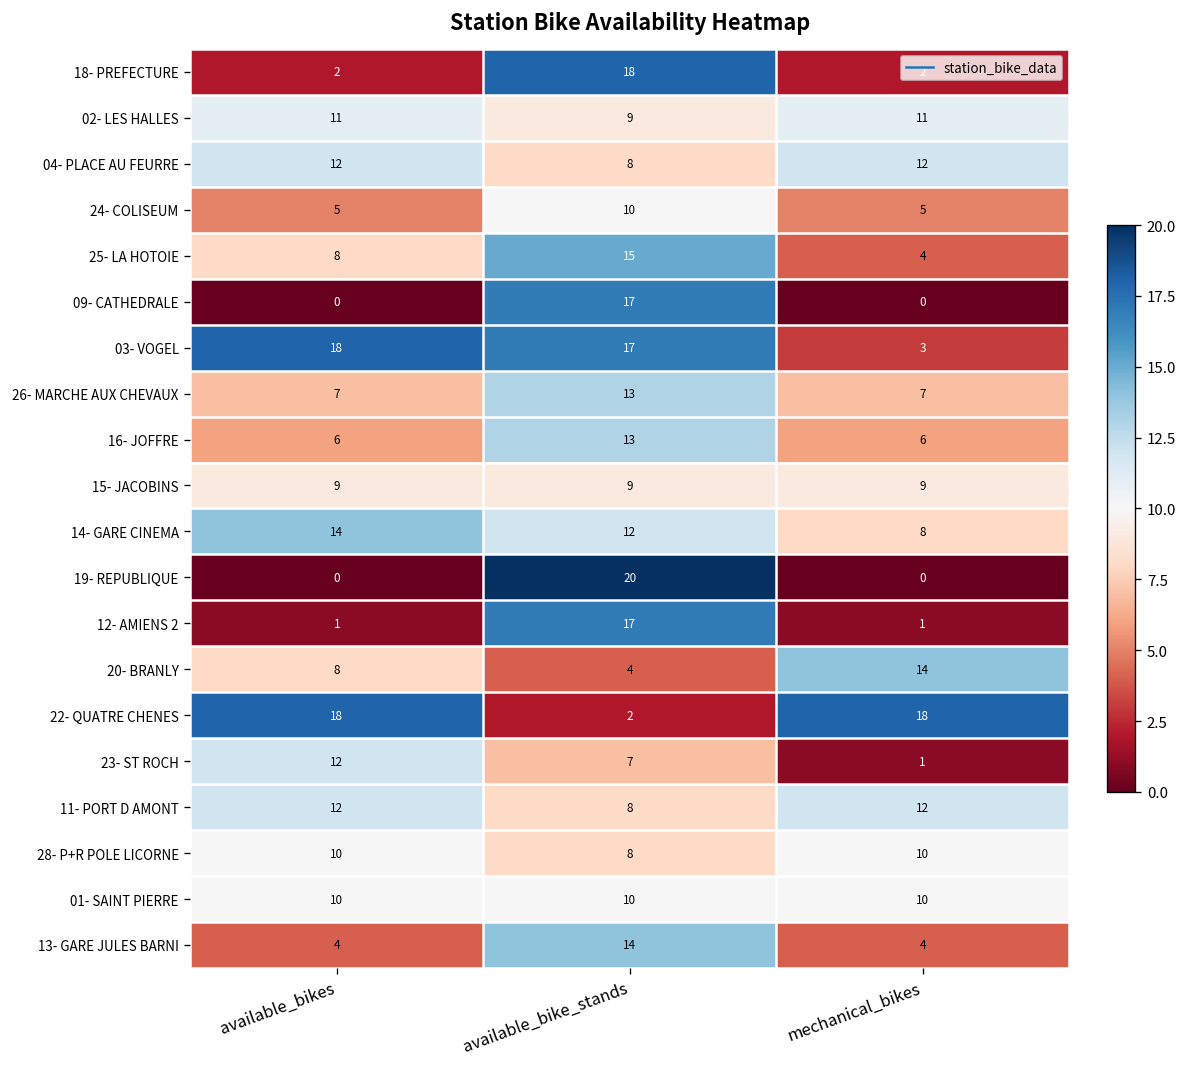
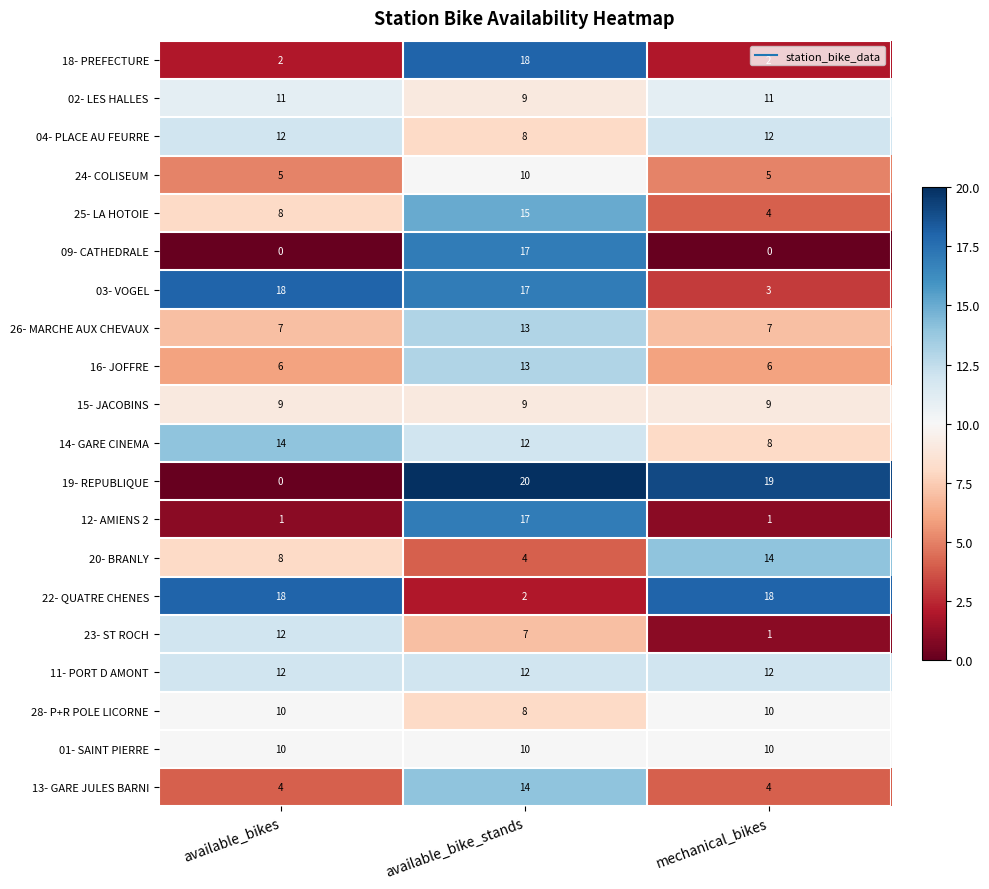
  {
    "18- PREFECTURE": {
      "available_bikes": 2,
      "available_bike_stands": 18
    },
    "02- LES HALLES": {
      "available_bikes": 11,
      "available_bike_stands": 9,
      "mechanical_bikes": 11
    },
    "04- PLACE AU FEURRE": {
      "available_bikes": 12,
      "available_bike_stands": 8,
      "mechanical_bikes": 12
    },
    "24- COLISEUM": {
      "available_bikes": 5,
      "available_bike_stands": 10,
      "mechanical_bikes": 5
    },
    "25- LA HOTOIE": {
      "available_bikes": 8,
      "available_bike_stands": 15,
      "mechanical_bikes": 4
    },
    "09- CATHEDRALE": {
      "available_bikes": 0,
      "available_bike_stands": 17,
      "mechanical_bikes": 0
    },
    "03- VOGEL": {
      "available_bikes": 18,
      "available_bike_stands": 17,
      "mechanical_bikes": 3
    },
    "26- MARCHE AUX CHEVAUX": {
      "available_bikes": 7,
      "available_bike_stands": 13,
      "mechanical_bikes": 7
    },
    "16- JOFFRE": {
      "available_bikes": 6,
      "available_bike_stands": 13,
      "mechanical_bikes": 6
    },
    "15- JACOBINS": {
      "available_bikes": 9,
      "available_bike_stands": 9,
      "mechanical_bikes": 9
    },
    "14- GARE CINEMA": {
      "available_bikes": 14,
      "available_bike_stands": 12,
      "mechanical_bikes": 8
    },
    "19- REPUBLIQUE": {
      "available_bikes": 0,
      "available_bike_stands": 20,
-     "mechanical_bikes": 0
+     "mechanical_bikes": 19
    },
    "12- AMIENS 2": {
      "available_bikes": 1,
      "available_bike_stands": 17,
      "mechanical_bikes": 1
    },
    "20- BRANLY": {
      "available_bikes": 8,
      "available_bike_stands": 4,
      "mechanical_bikes": 14
    },
    "22- QUATRE CHENES": {
      "available_bikes": 18,
      "available_bike_stands": 2,
      "mechanical_bikes": 18
    },
    "23- ST ROCH": {
      "available_bikes": 12,
      "available_bike_stands": 7,
      "mechanical_bikes": 1
    },
    "11- PORT D AMONT": {
      "available_bikes": 12,
-     "available_bike_stands": 8,
+     "available_bike_stands": 12,
      "mechanical_bikes": 12
    },
    "28- P+R POLE LICORNE": {
      "available_bikes": 10,
      "available_bike_stands": 8,
      "mechanical_bikes": 10
    },
    "01- SAINT PIERRE": {
      "available_bikes": 10,
      "available_bike_stands": 10,
      "mechanical_bikes": 10
    },
    "13- GARE JULES BARNI": {
      "available_bikes": 4,
      "available_bike_stands": 14,
      "mechanical_bikes": 4
    }
  }
